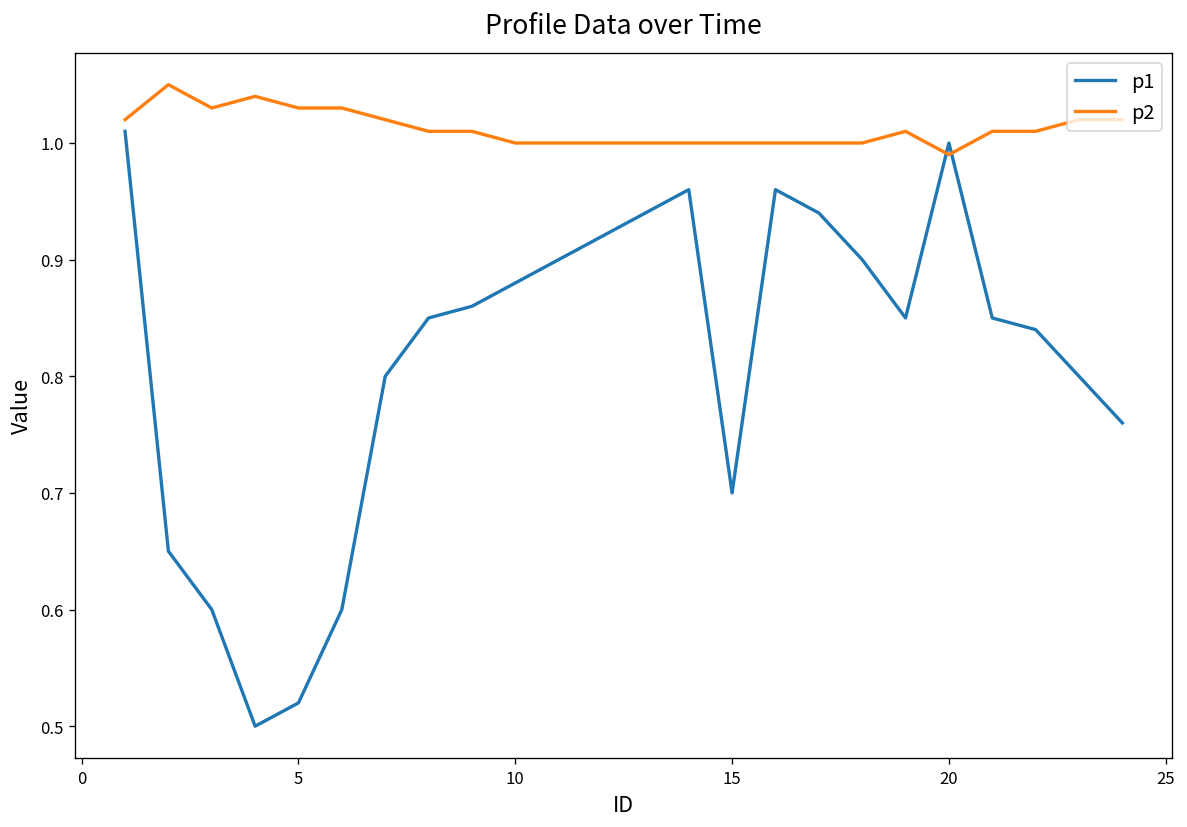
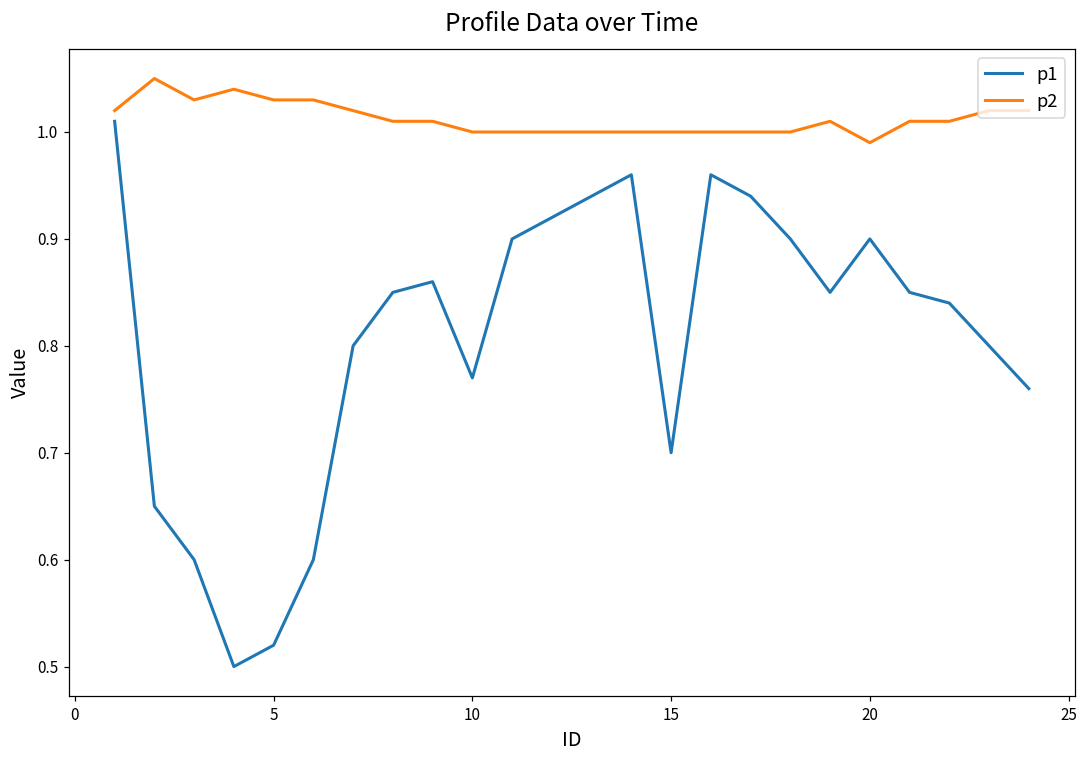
  {
    "p1": {
      "5": 0.52,
-     "10": 0.88,
+     "10": 0.77,
      "15": 0.70,
-     "20": 1.0
+     "20": 0.9
    },
    "p2": {
      "5": 1.03,
      "10": 1.00,
      "15": 1.00,
      "20": 0.99
    }
  }
